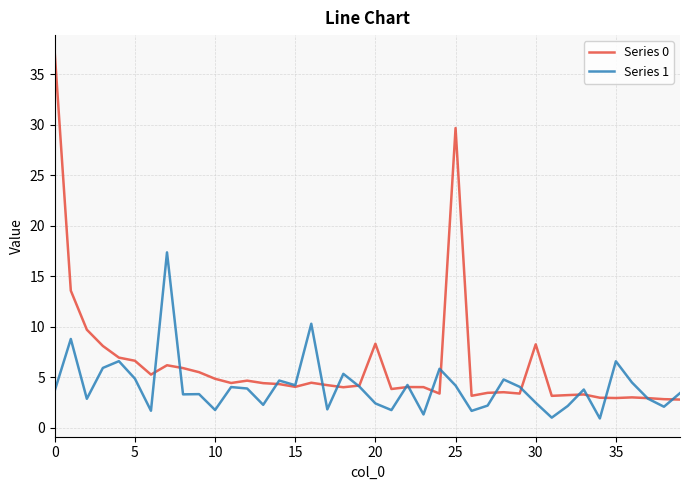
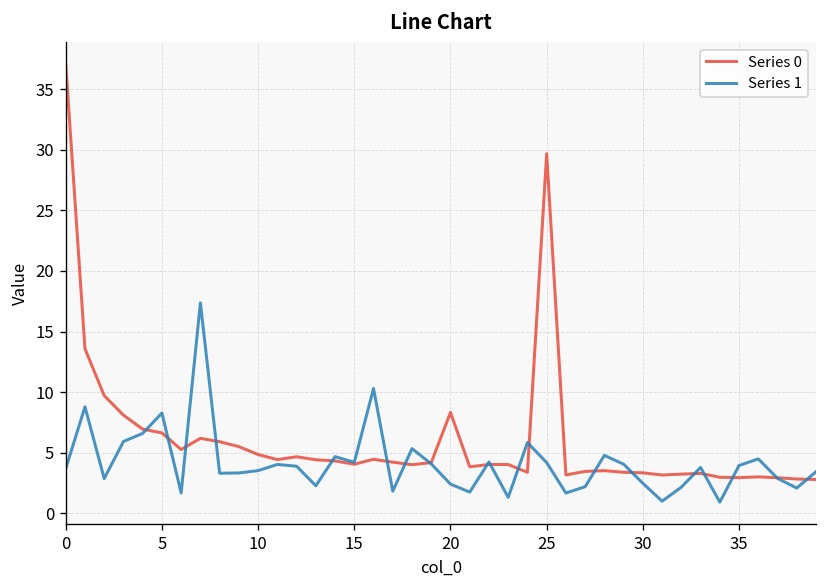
  {
    "Series 0": {
      "0": 37.1,
      "5": 6.6,
      "10": 4.9,
      "20": 8.3,
      "25": 29.7,
-     "30": 8.3,
+     "30": 3.3,
      "35": 3.0
    },
    "Series 1": {
      "0": 3.7,
-     "5": 4.9,
-     "10": 1.8,
+     "5": 8.3,
+     "10": 3.5,
      "20": 2.4,
      "25": 4.2,
      "30": 2.5,
-     "35": 6.6
+     "35": 4.0
    }
  }
